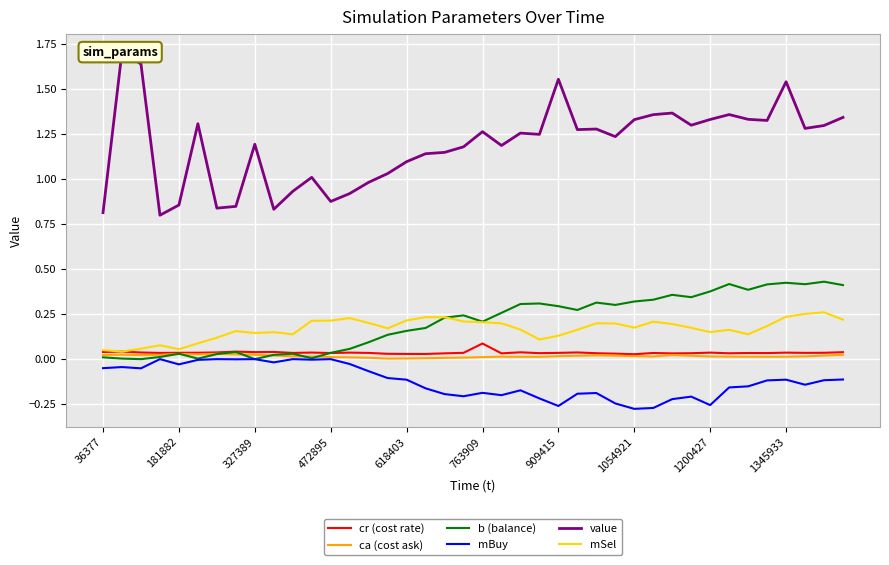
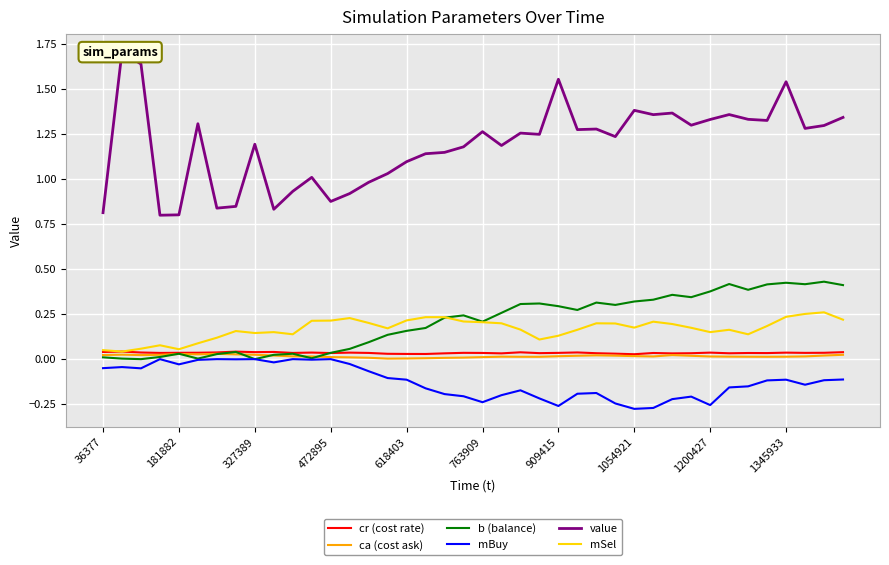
  {
    "cr (cost rate)": {
      "327389": 0.04,
      "618403": 0.03,
-     "763909": 0.09,
+     "763909": 0.03,
      "909415": 0.03,
      "1200427": 0.04,
      "1345933": 0.04
    },
    "b (balance)": {
      "618403": 0.16,
      "909415": 0.29,
      "1054921": 0.32,
      "1200427": 0.38,
      "1345933": 0.42
    },
    "mBuy": {
      "36377": -0.05,
      "181882": -0.03,
      "618403": -0.11,
-     "763909": -0.19,
+     "763909": -0.24,
      "909415": -0.26,
      "1054921": -0.28,
      "1200427": -0.26,
      "1345933": -0.11
    },
    "value": {
      "36377": 0.81,
-     "181882": 0.86,
+     "181882": 0.80,
      "327389": 1.19,
      "472895": 0.88,
      "618403": 1.10,
      "763909": 1.26,
      "909415": 1.55,
-     "1054921": 1.33,
+     "1054921": 1.38,
      "1200427": 1.33,
      "1345933": 1.54
    }
  }
